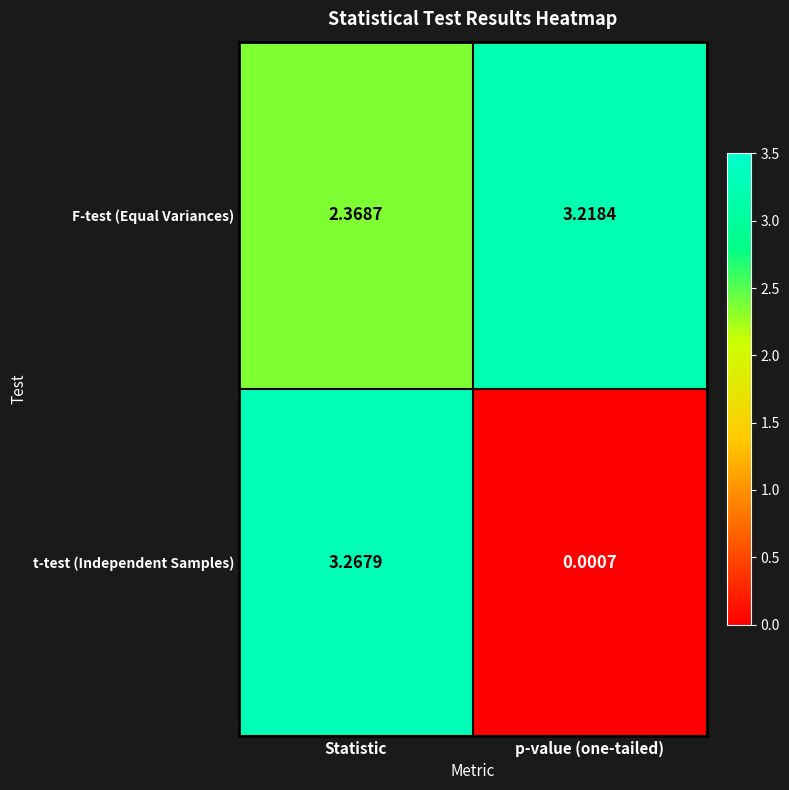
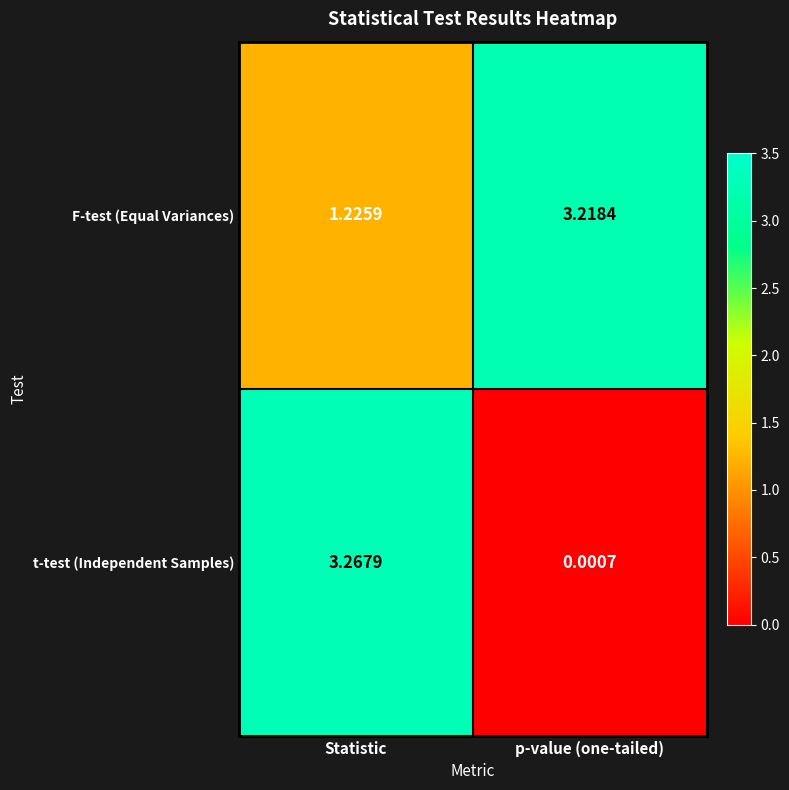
  {
    "F-test (Equal Variances)": {
-     "Statistic": 2.3687,
+     "Statistic": 1.2259,
      "p-value (one-tailed)": 3.2184
    },
    "t-test (Independent Samples)": {
      "Statistic": 3.2679,
      "p-value (one-tailed)": 0.0007
    }
  }
